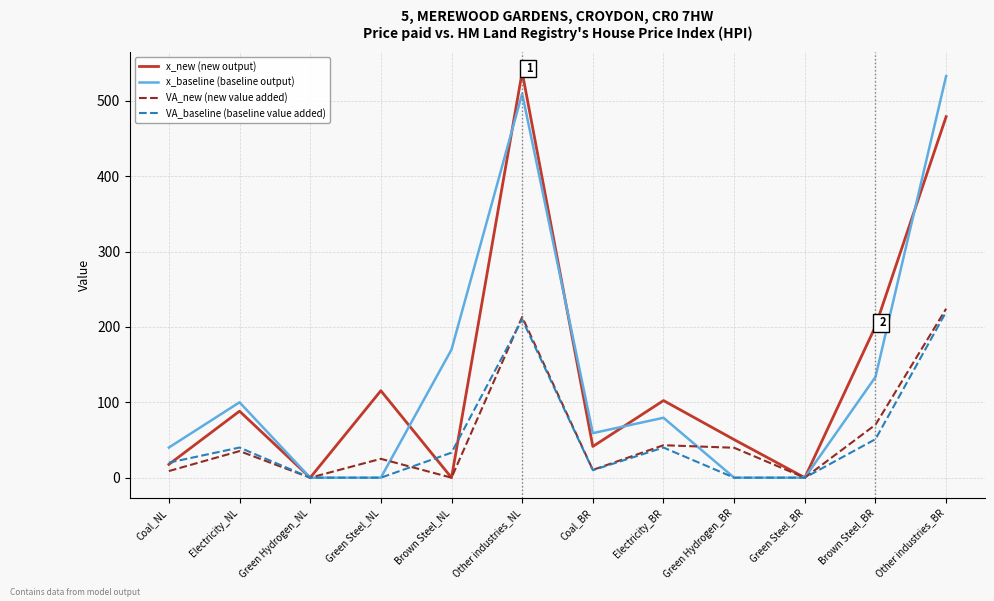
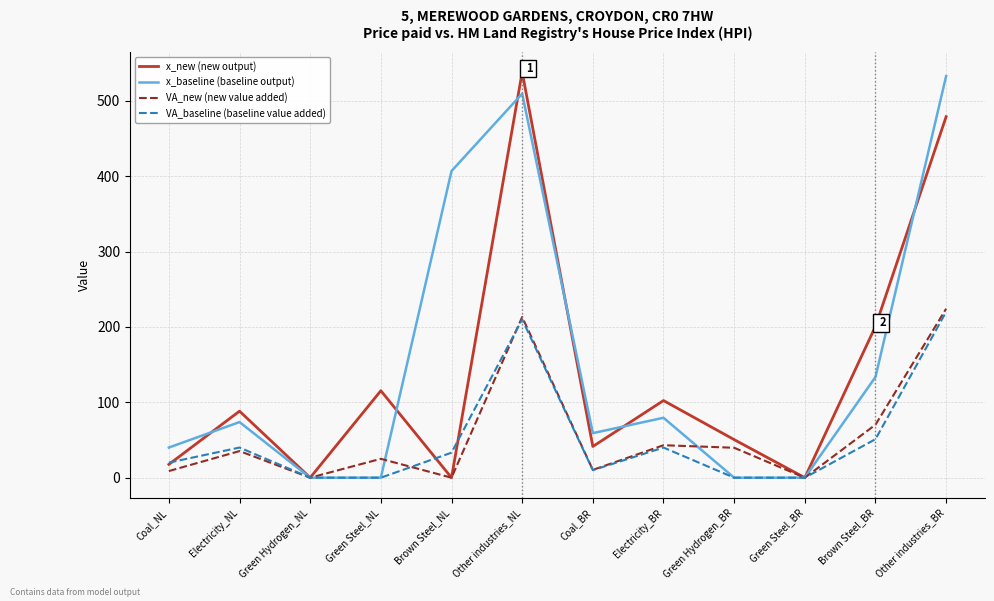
  {
    "x_baseline (baseline output)": {
      "Coal_NL": 40,
-     "Electricity_NL": 100,
-     "Brown Steel_NL": 170,
+     "Electricity_NL": 70,
+     "Brown Steel_NL": 410,
      "Other industries_NL": 510,
      "Coal_BR": 60,
      "Electricity_BR": 80,
      "Brown Steel_BR": 130,
      "Other industries_BR": 530
    },
    "VA_baseline (baseline value added)": {
      "Electricity_NL": 40,
      "Brown Steel_NL": 30,
      "Brown Steel_BR": 50,
      "Other industries_BR": 220
    }
  }
